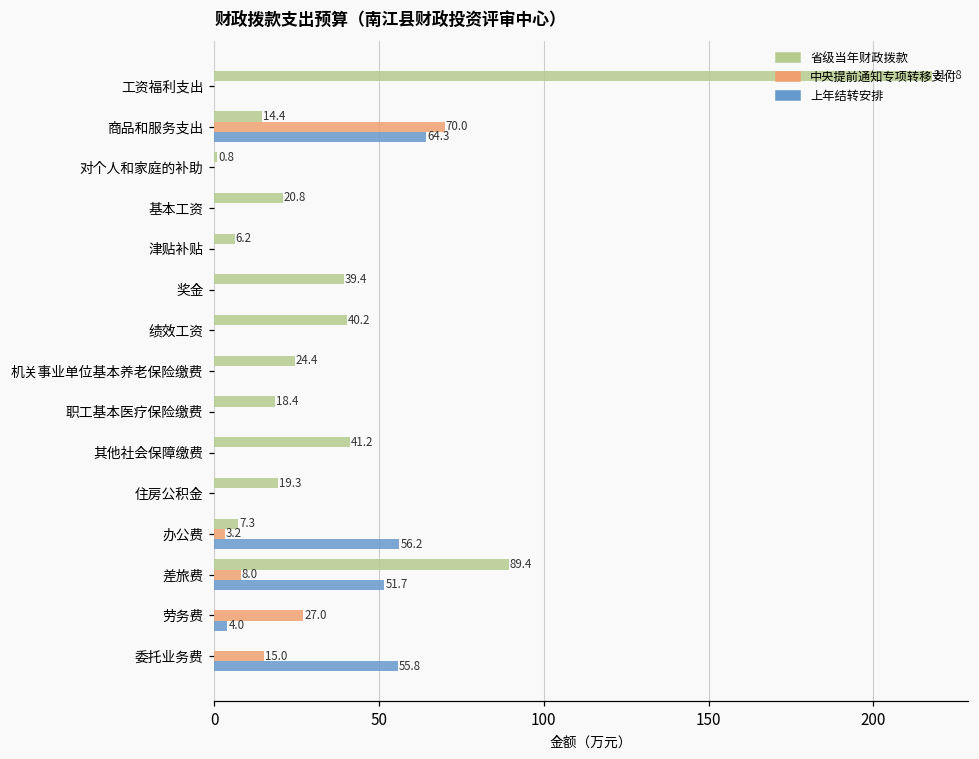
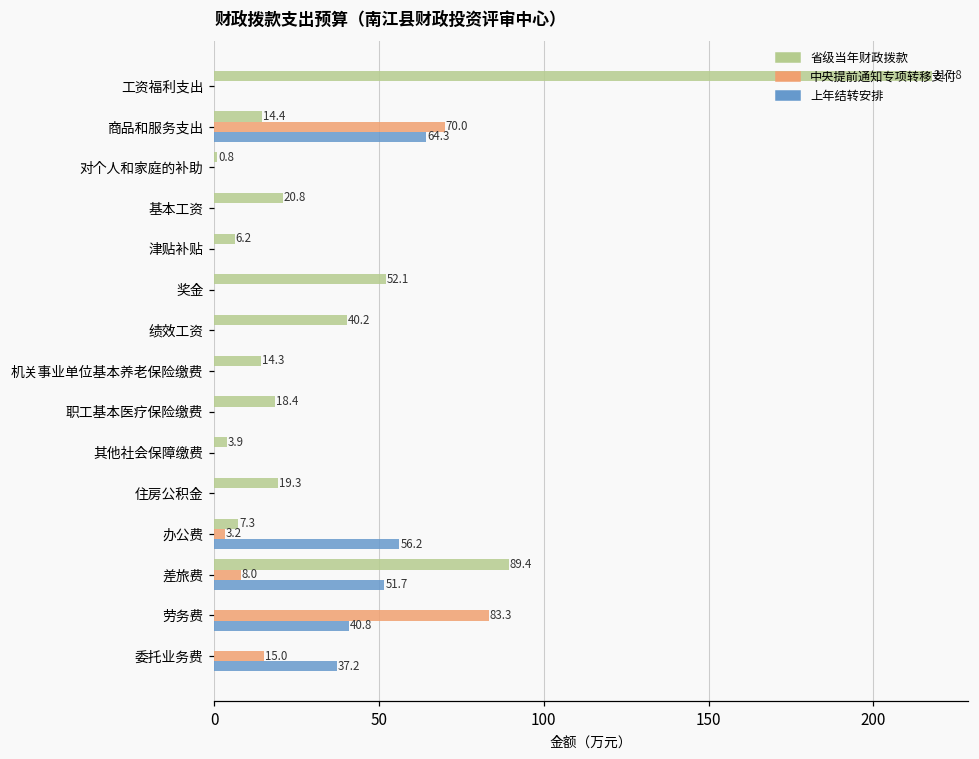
  {
    "省级当年财政拨款": {
      "工资福利支出": 217.8,
      "商品和服务支出": 14.4,
      "对个人和家庭的补助": 0.8,
      "基本工资": 20.8,
      "津贴补贴": 6.2,
-     "奖金": 39.4,
+     "奖金": 52.1,
      "绩效工资": 40.2,
-     "机关事业单位基本养老保险缴费": 24.4,
+     "机关事业单位基本养老保险缴费": 14.3,
      "职工基本医疗保险缴费": 18.4,
-     "其他社会保障缴费": 41.2,
+     "其他社会保障缴费": 3.9,
      "住房公积金": 19.3,
      "办公费": 7.3,
      "差旅费": 89.4
    },
    "中央提前通知专项转移支付": {
      "商品和服务支出": 70.0,
      "办公费": 3.2,
      "差旅费": 8.0,
-     "劳务费": 27.0,
+     "劳务费": 83.3,
      "委托业务费": 15.0
    },
    "上年结转安排": {
      "商品和服务支出": 64.3,
      "办公费": 56.2,
      "差旅费": 51.7,
-     "劳务费": 4.0,
-     "委托业务费": 55.8
+     "劳务费": 40.8,
+     "委托业务费": 37.2
    }
  }
